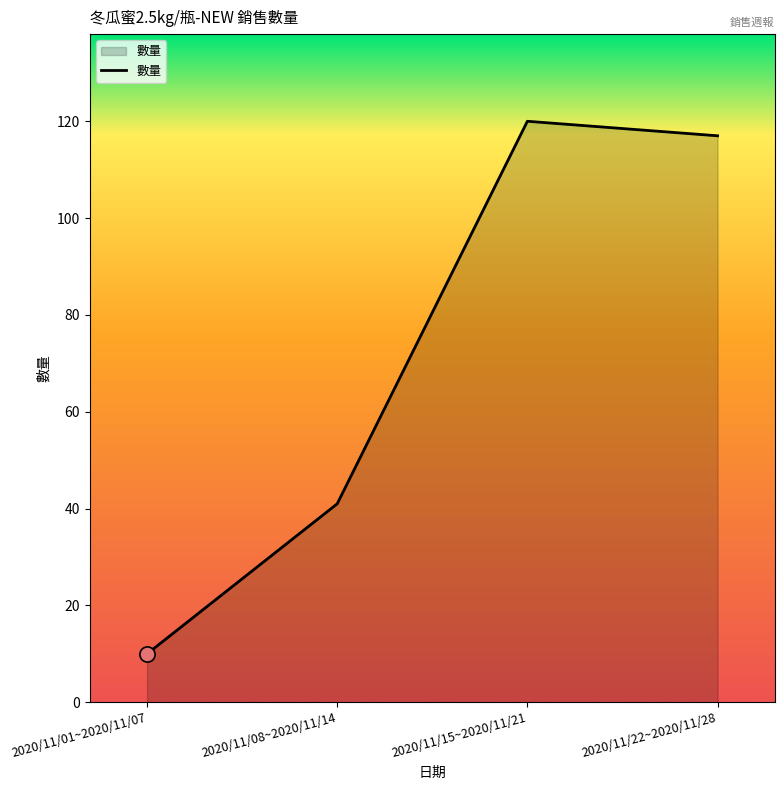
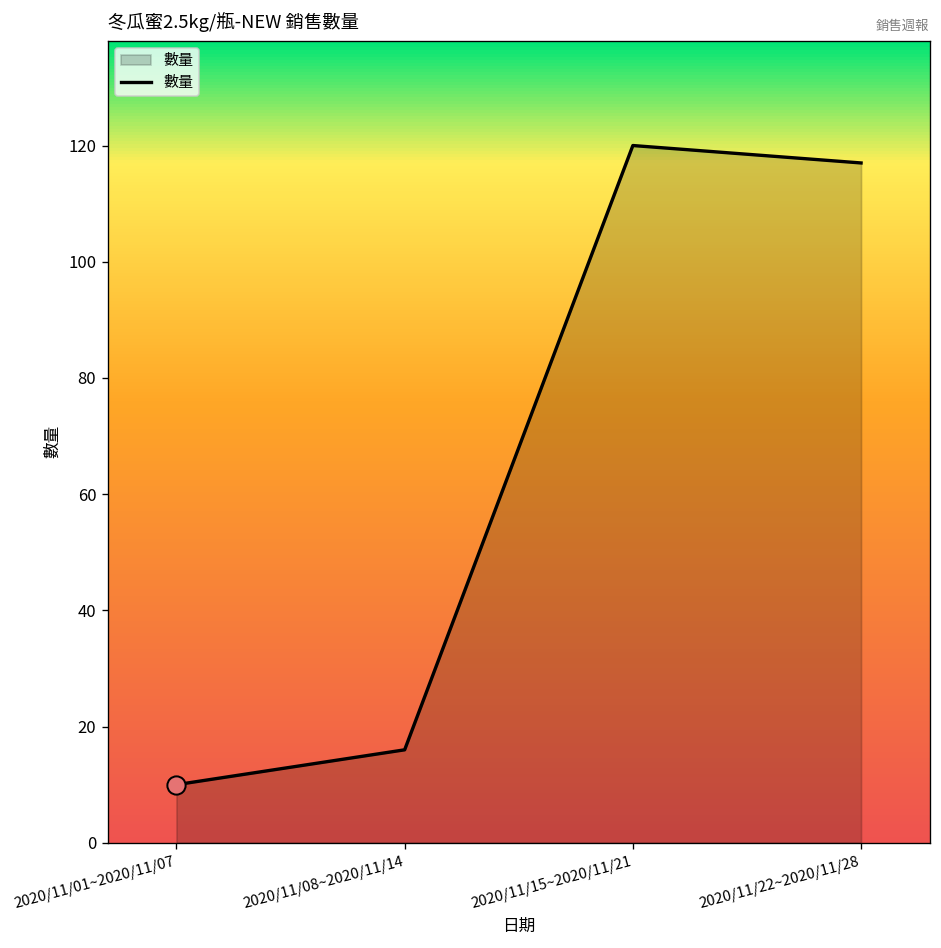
  {
    "數量": {
-     "2020/11/08~2020/11/14": 41,
+     "2020/11/08~2020/11/14": 16,
      "2020/11/15~2020/11/21": 120,
      "2020/11/22~2020/11/28": 117
    }
  }
